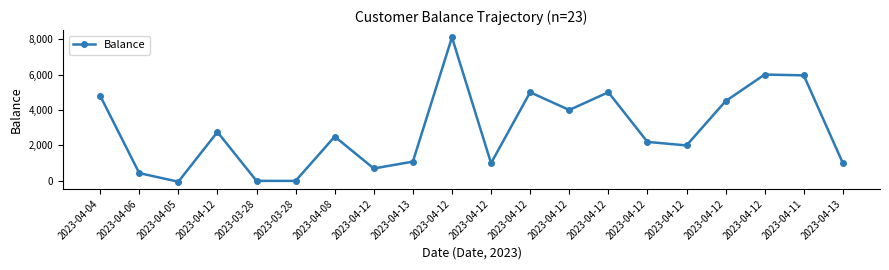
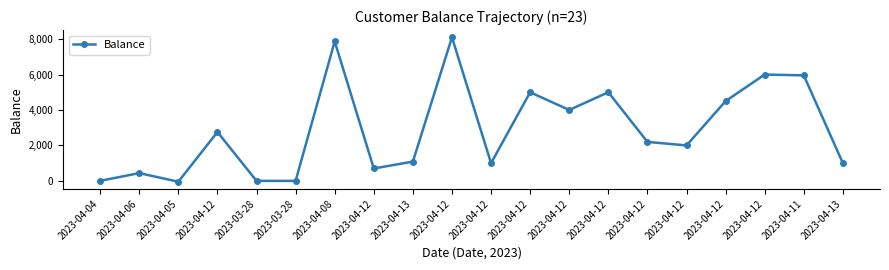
  {
-   "2023-04-04": "4,800",
+   "2023-04-04": "0",
    "2023-04-06": "400",
    "2023-04-05": "0",
-   "2023-04-08": "2,500",
+   "2023-04-08": "7,900",
    "2023-04-11": "6,000"
  }
